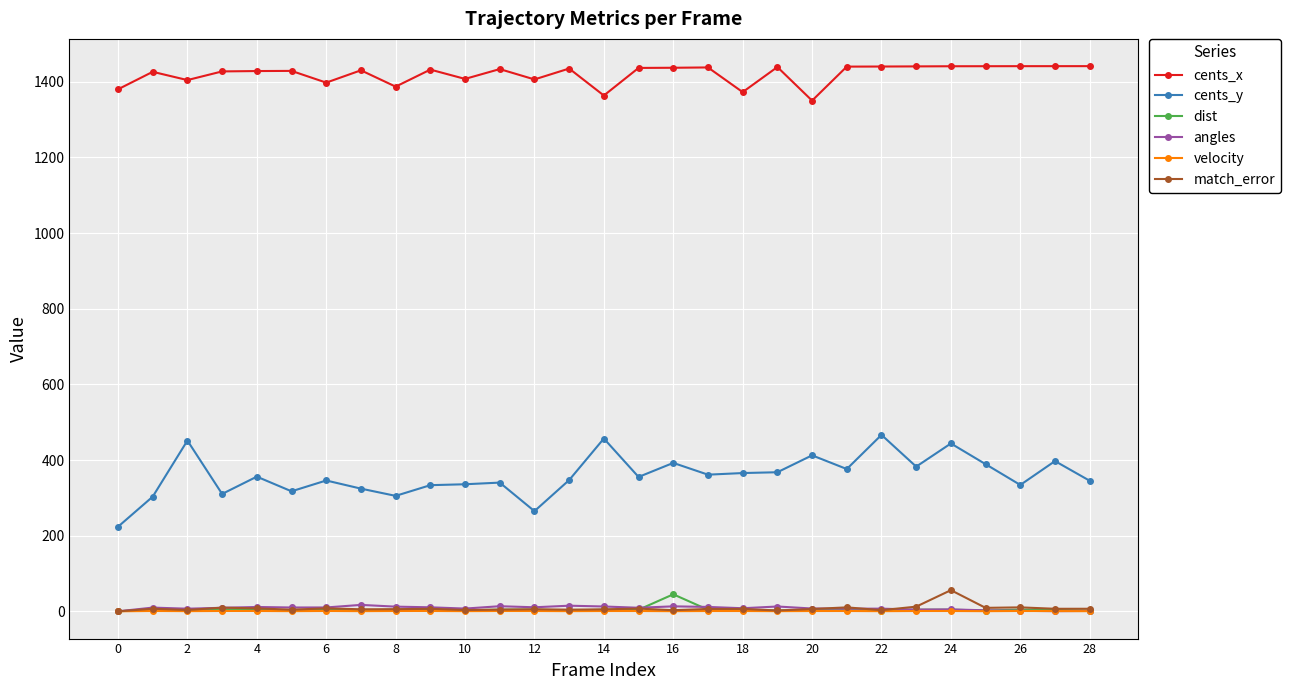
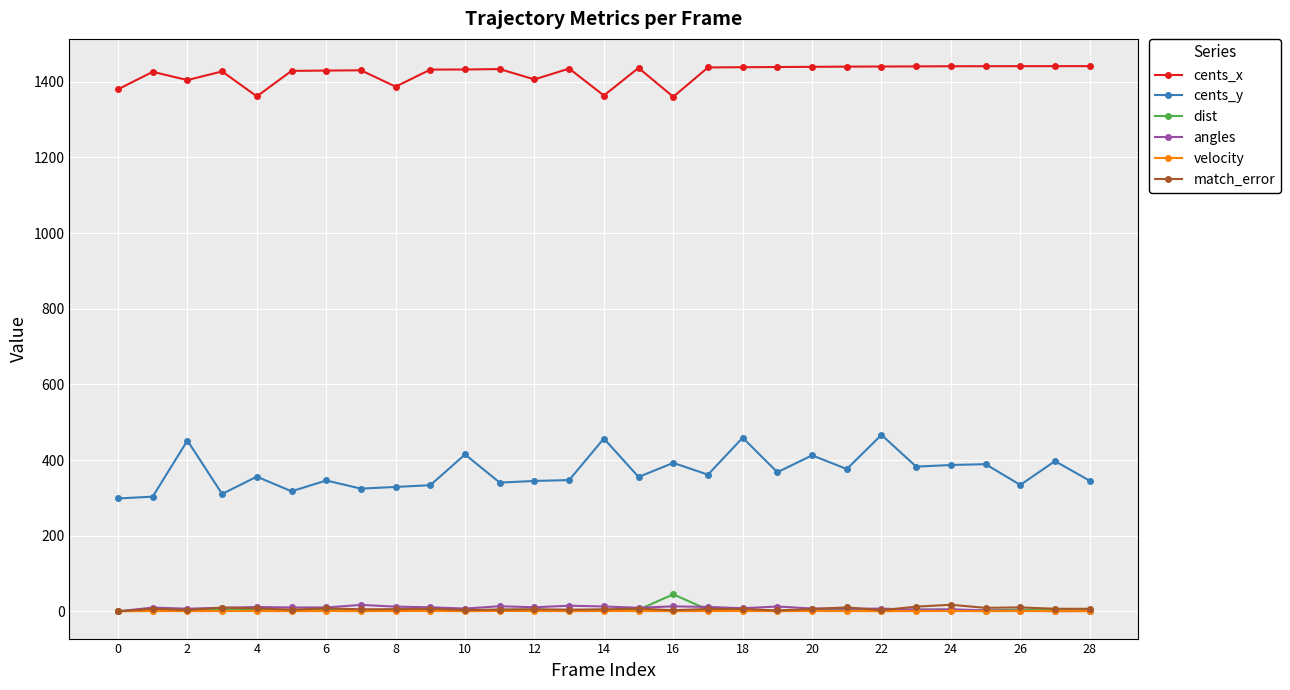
  {
    "cents_x": {
      "0": 1380,
      "2": 1400,
-     "4": 1430,
-     "6": 1400,
+     "4": 1360,
+     "6": 1430,
      "8": 1390,
-     "10": 1410,
+     "10": 1430,
      "12": 1410,
      "14": 1360,
-     "16": 1440,
-     "18": 1370,
-     "20": 1350,
+     "16": 1360,
+     "18": 1440,
+     "20": 1440,
      "22": 1440,
      "24": 1440,
      "26": 1440,
      "28": 1440
    },
    "cents_y": {
-     "0": 220,
+     "0": 300,
      "2": 450,
      "4": 360,
      "6": 350,
-     "8": 310,
-     "10": 340,
-     "12": 260,
+     "8": 330,
+     "10": 410,
+     "12": 340,
      "14": 460,
      "16": 390,
-     "18": 370,
+     "18": 460,
      "20": 410,
      "22": 470,
-     "24": 440,
+     "24": 390,
      "26": 330,
      "28": 350
    },
    "dist": {
      "16": 40
    },
    "angles": {
      "8": 10,
      "14": 10,
      "16": 10
    },
    "match_error": {
-     "24": 60
+     "24": 20
    }
  }
